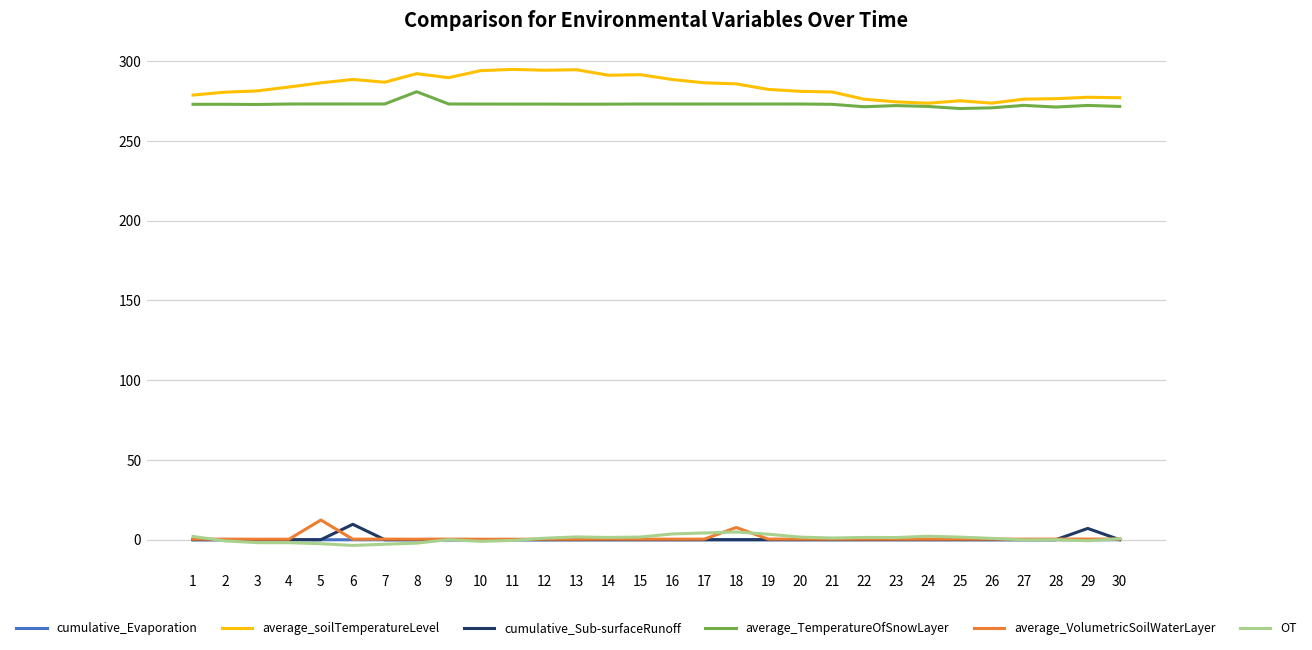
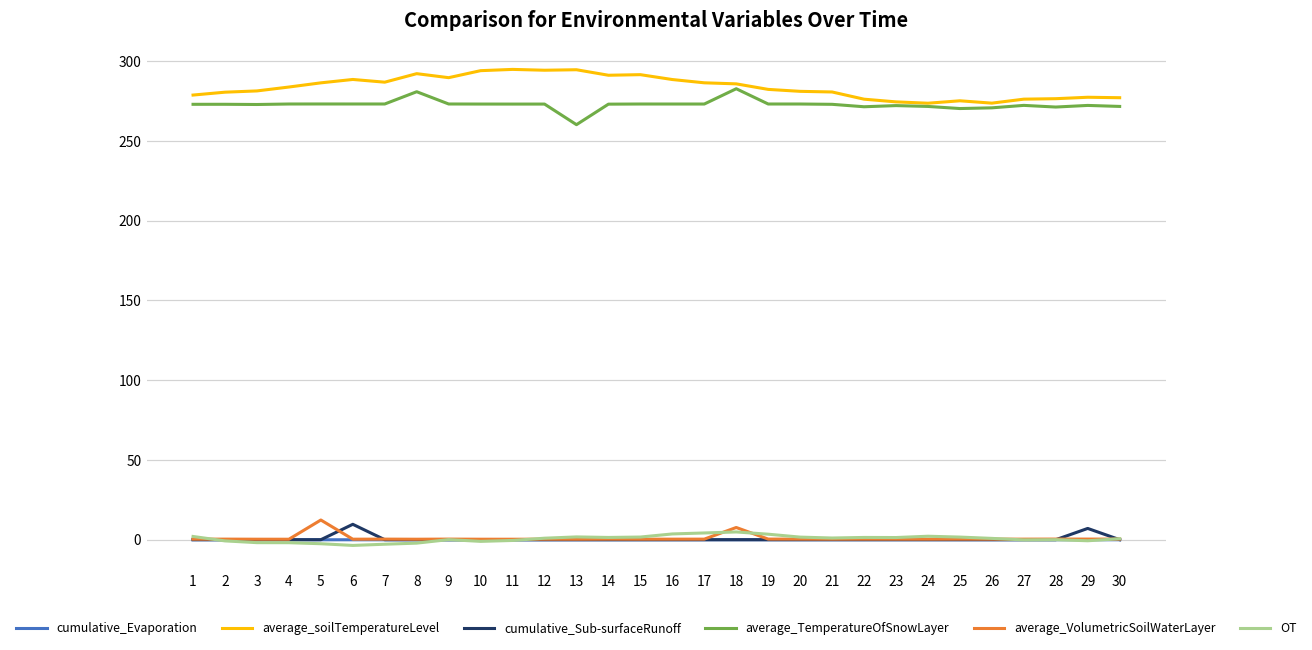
  {
    "average_soilTemperatureLevel": {
      "1": 279,
      "2": 281,
      "3": 281,
      "4": 284,
      "5": 286,
      "6": 289,
      "7": 287,
      "8": 292,
      "9": 290,
      "10": 294,
      "11": 295,
      "12": 294,
      "13": 295,
      "14": 291,
      "15": 292,
      "16": 288,
      "17": 286,
      "18": 286,
      "19": 282,
      "20": 281,
      "21": 281,
      "22": 276,
      "23": 274,
      "24": 274,
      "25": 275,
      "26": 274,
      "27": 276,
      "28": 276,
      "29": 277,
      "30": 277
    },
    "cumulative_Sub-surfaceRunoff": {
      "6": 10,
      "29": 7
    },
    "average_TemperatureOfSnowLayer": {
      "1": 273,
      "2": 273,
      "3": 273,
      "4": 273,
      "5": 273,
      "6": 273,
      "7": 273,
      "8": 281,
      "9": 273,
      "10": 273,
      "11": 273,
      "12": 273,
-     "13": 273,
+     "13": 260,
      "14": 273,
      "15": 273,
      "16": 273,
      "17": 273,
-     "18": 273,
+     "18": 283,
      "19": 273,
      "20": 273,
      "21": 273,
      "22": 271,
      "23": 272,
      "24": 272,
      "25": 270,
      "26": 271,
      "27": 272,
      "28": 271,
      "29": 272,
      "30": 272
    },
    "average_VolumetricSoilWaterLayer": {
      "5": 12,
      "18": 8
    },
    "OT": {
      "3": -2,
      "4": -2,
      "5": -3,
      "6": -4,
      "7": -3,
      "8": -2,
      "16": 4,
      "17": 4,
      "18": 5,
      "19": 3,
      "24": 2
    }
  }
